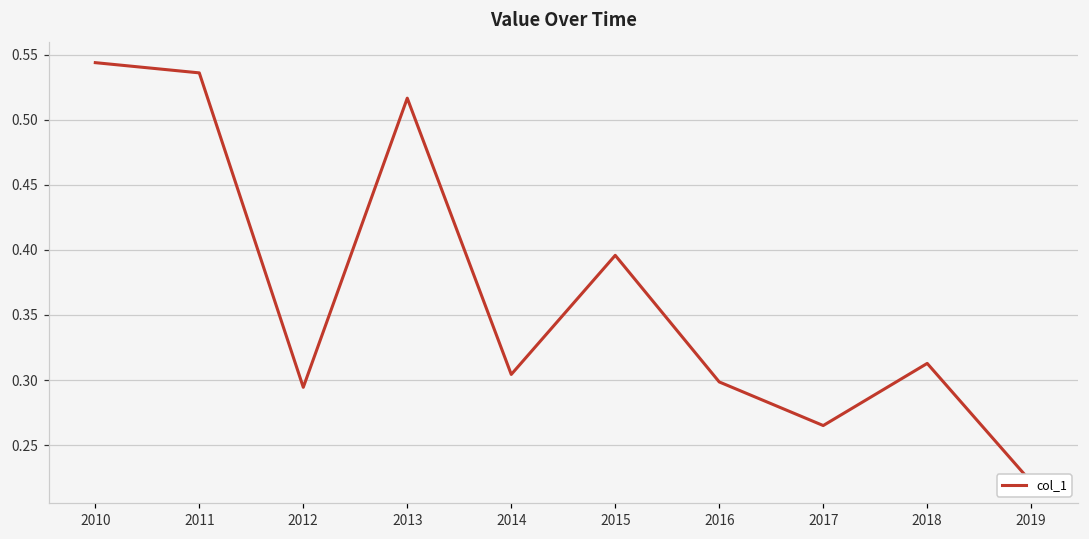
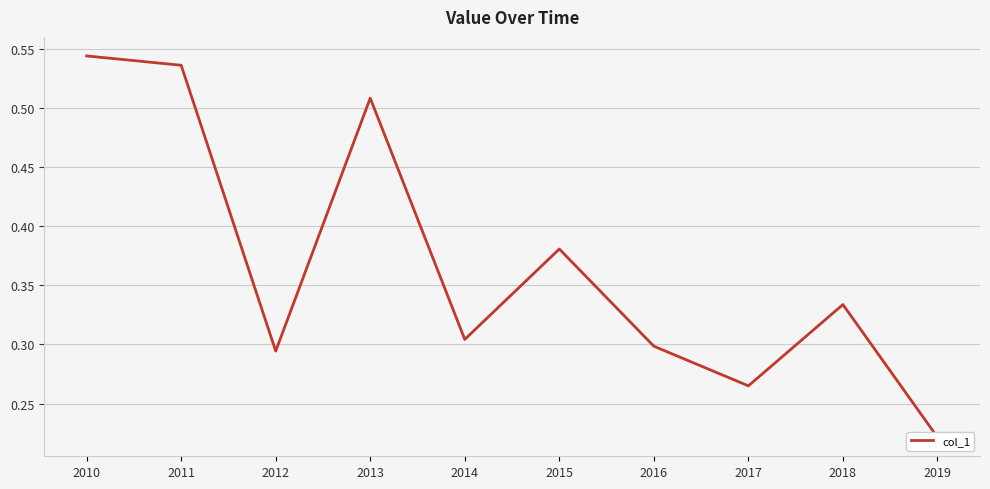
  {
    "2010": 0.544,
    "2011": 0.536,
    "2012": 0.294,
-   "2013": 0.517,
+   "2013": 0.508,
    "2014": 0.304,
-   "2015": 0.396,
+   "2015": 0.381,
    "2016": 0.299,
    "2017": 0.265,
-   "2018": 0.313
+   "2018": 0.334
  }
